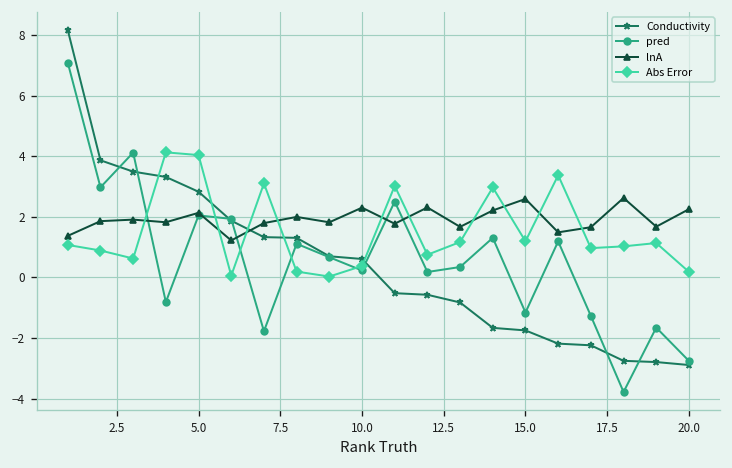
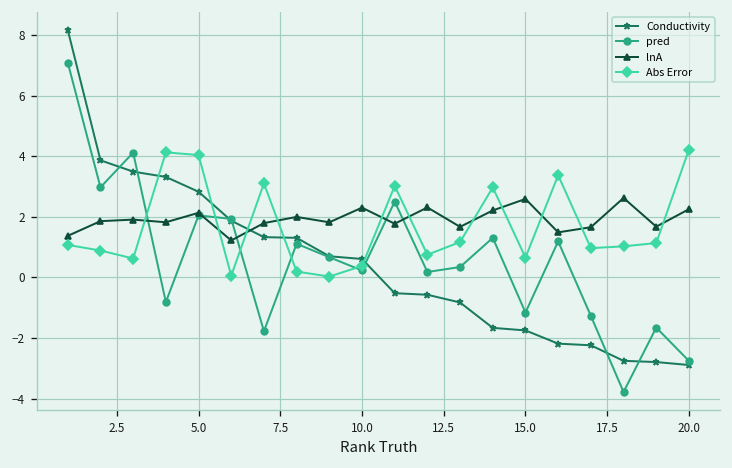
  {
    "pred": {
      "10.0": 0.2,
      "15.0": -1.2,
      "20.0": -2.8
    },
    "Abs Error": {
      "5.0": 4.0,
      "10.0": 0.4,
-     "15.0": 1.2,
-     "20.0": 0.2
+     "15.0": 0.7,
+     "20.0": 4.2
    }
  }
